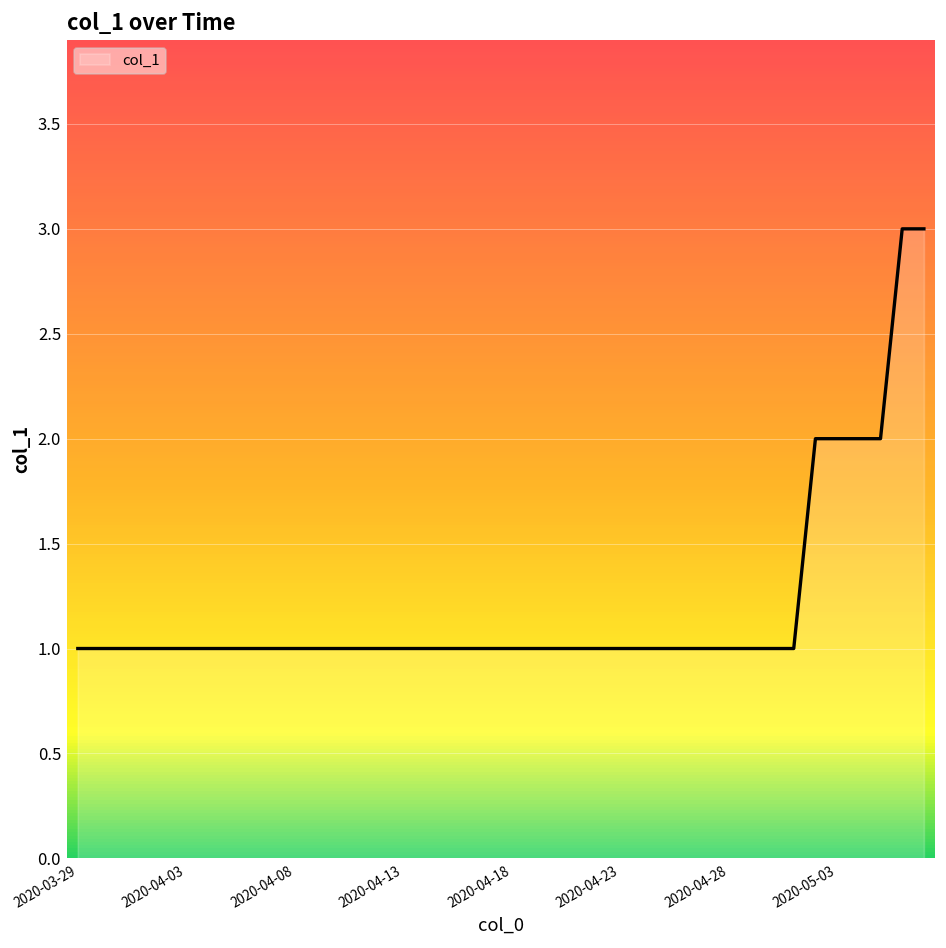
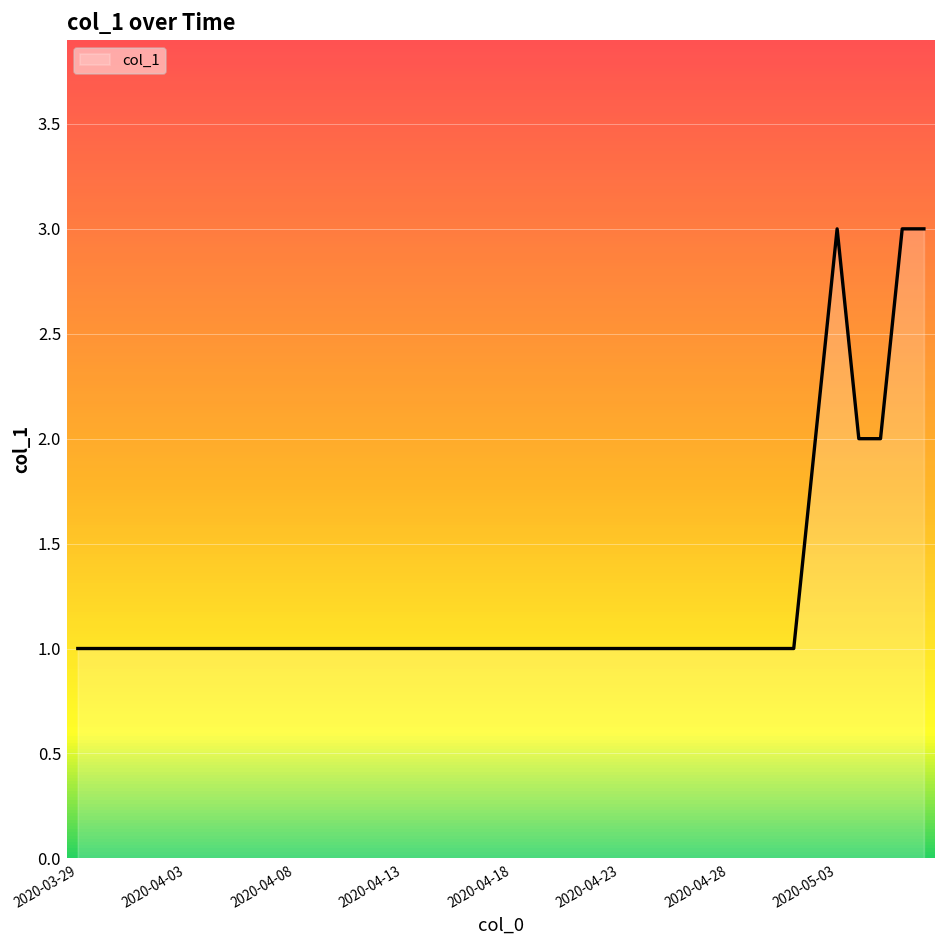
  {
    "2020-03-29": 1,
    "2020-04-03": 1,
    "2020-04-08": 1,
    "2020-04-13": 1,
    "2020-04-18": 1,
    "2020-04-23": 1,
    "2020-04-28": 1,
-   "2020-05-03": 2
+   "2020-05-03": 3
  }
